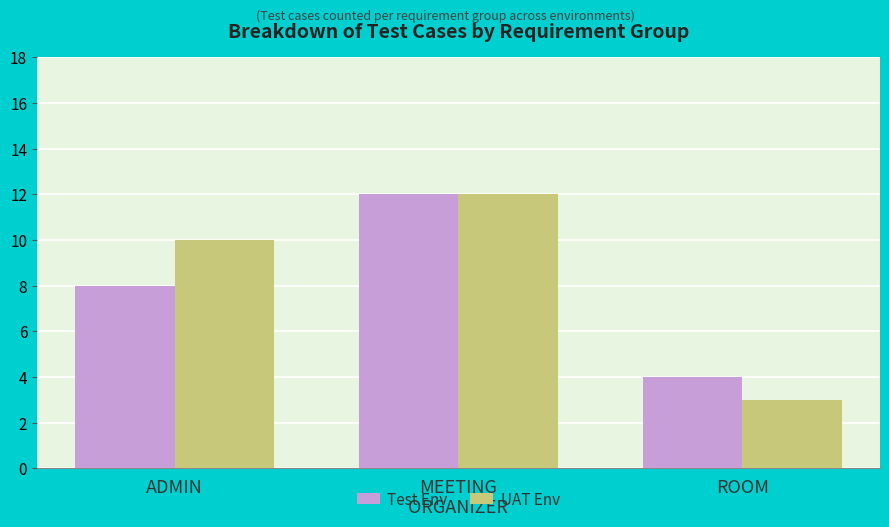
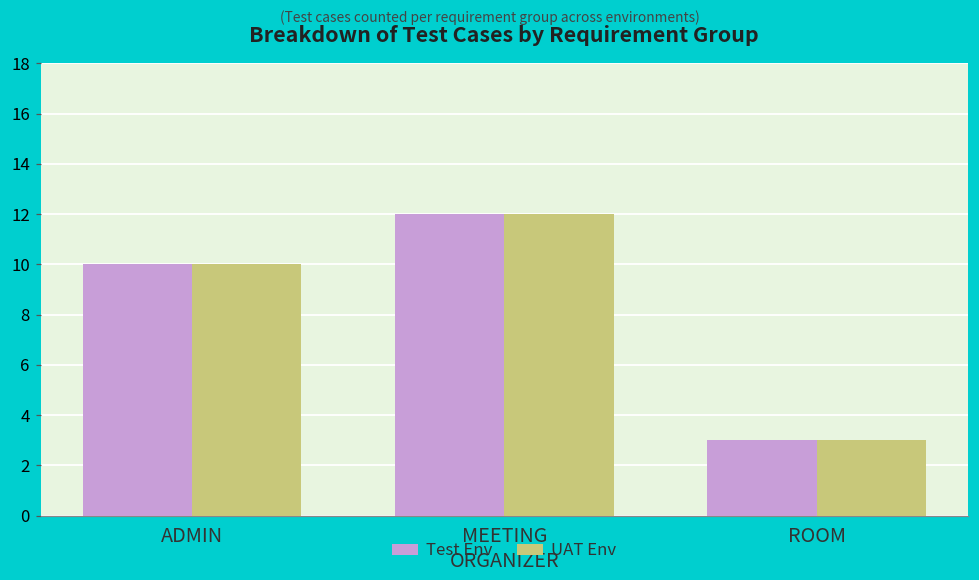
  {
    "Test Env": {
-     "ADMIN": 8,
+     "ADMIN": 10,
      "MEETING ORGANIZER": 12,
-     "ROOM": 4
+     "ROOM": 3
    },
    "UAT Env": {
      "ADMIN": 10,
      "MEETING ORGANIZER": 12,
      "ROOM": 3
    }
  }
